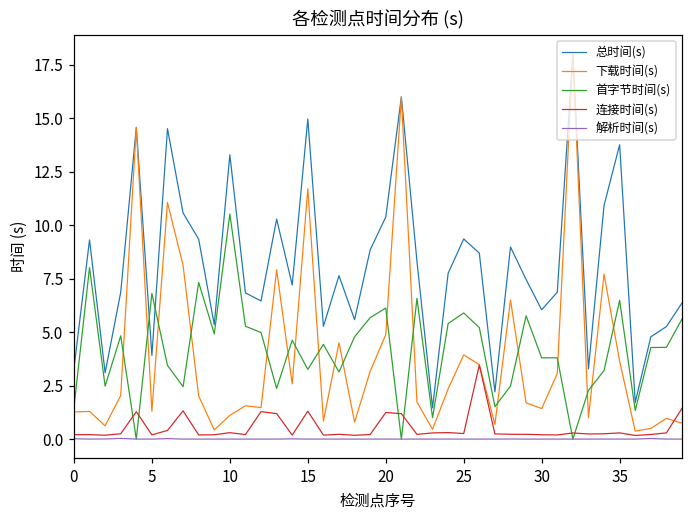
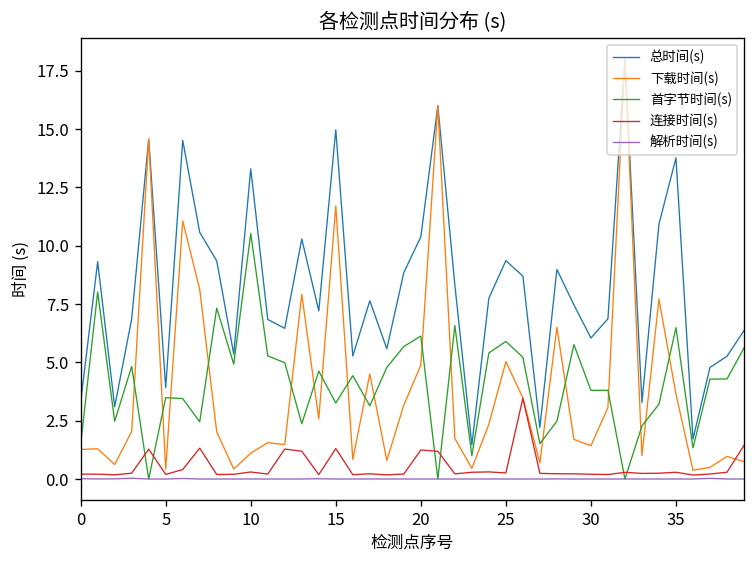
  {
    "总时间(s)": {
      "0": 3.3,
      "5": 3.9,
      "10": 13.3,
      "15": 15.0,
      "20": 10.4,
      "25": 9.4,
      "30": 6.0,
      "35": 13.8
    },
    "下载时间(s)": {
      "0": 1.3,
-     "5": 1.3,
+     "5": 0.4,
      "10": 1.1,
      "15": 11.7,
      "20": 4.9,
-     "25": 3.9,
+     "25": 5.0,
      "30": 1.4,
      "35": 3.6
    },
    "首字节时间(s)": {
      "0": 1.5,
-     "5": 6.8,
+     "5": 3.5,
      "10": 10.5,
      "15": 3.3,
      "20": 6.1,
      "25": 5.9,
      "30": 3.8,
      "35": 6.5
    },
    "连接时间(s)": {
      "0": 0.2,
      "5": 0.2,
      "10": 0.3,
      "15": 1.3,
      "20": 1.2,
      "25": 0.3,
      "30": 0.2,
      "35": 0.3
    },
    "解析时间(s)": {
      "0": 0.0,
      "5": 0.0,
      "10": 0.0,
      "15": 0.0,
      "20": 0.0,
      "25": 0.0,
      "30": 0.0,
      "35": 0.0
    }
  }
